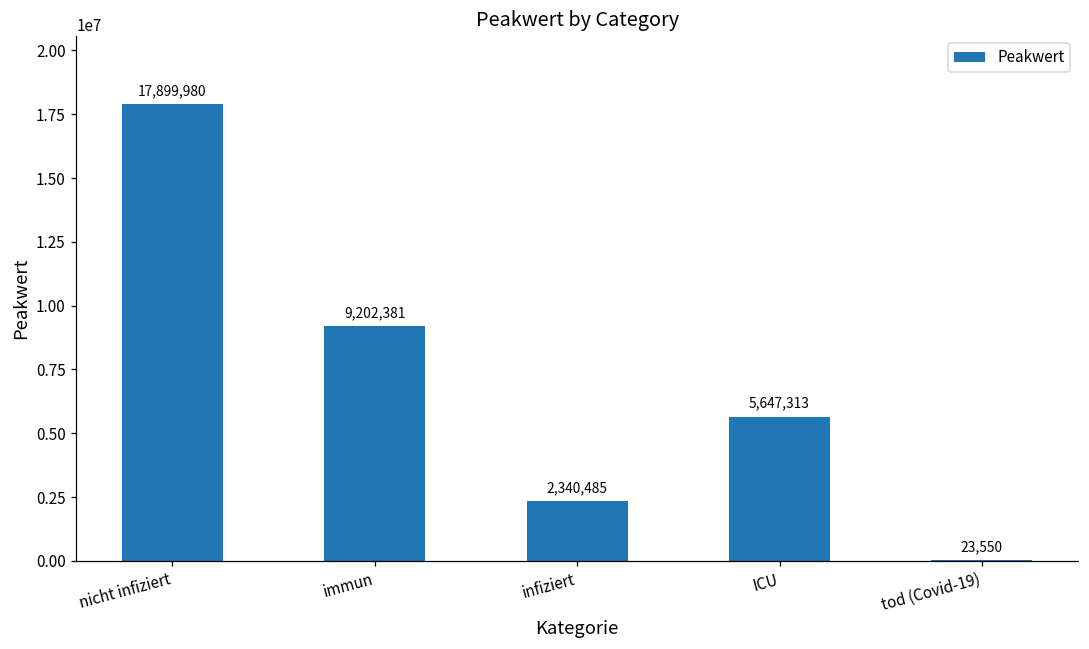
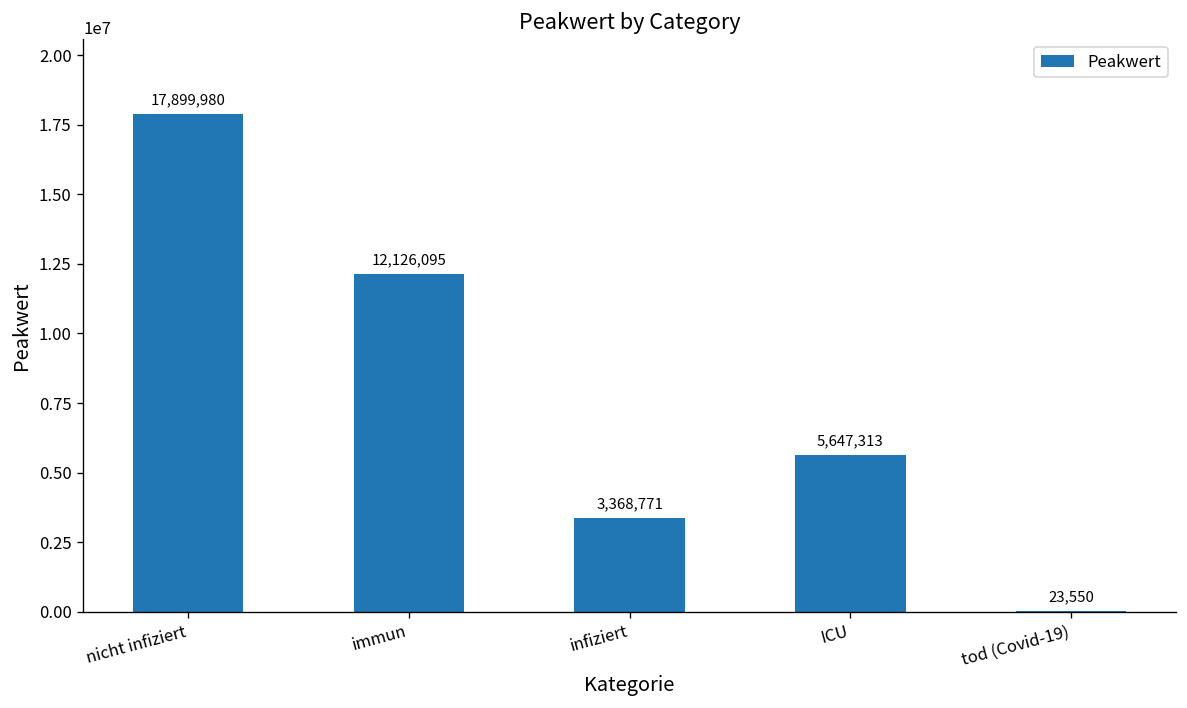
  {
    "nicht infiziert": "17,899,980",
-   "immun": "9,202,381",
-   "infiziert": "2,340,485",
+   "immun": "12,126,095",
+   "infiziert": "3,368,771",
    "ICU": "5,647,313",
    "tod (Covid-19)": "23,550"
  }
